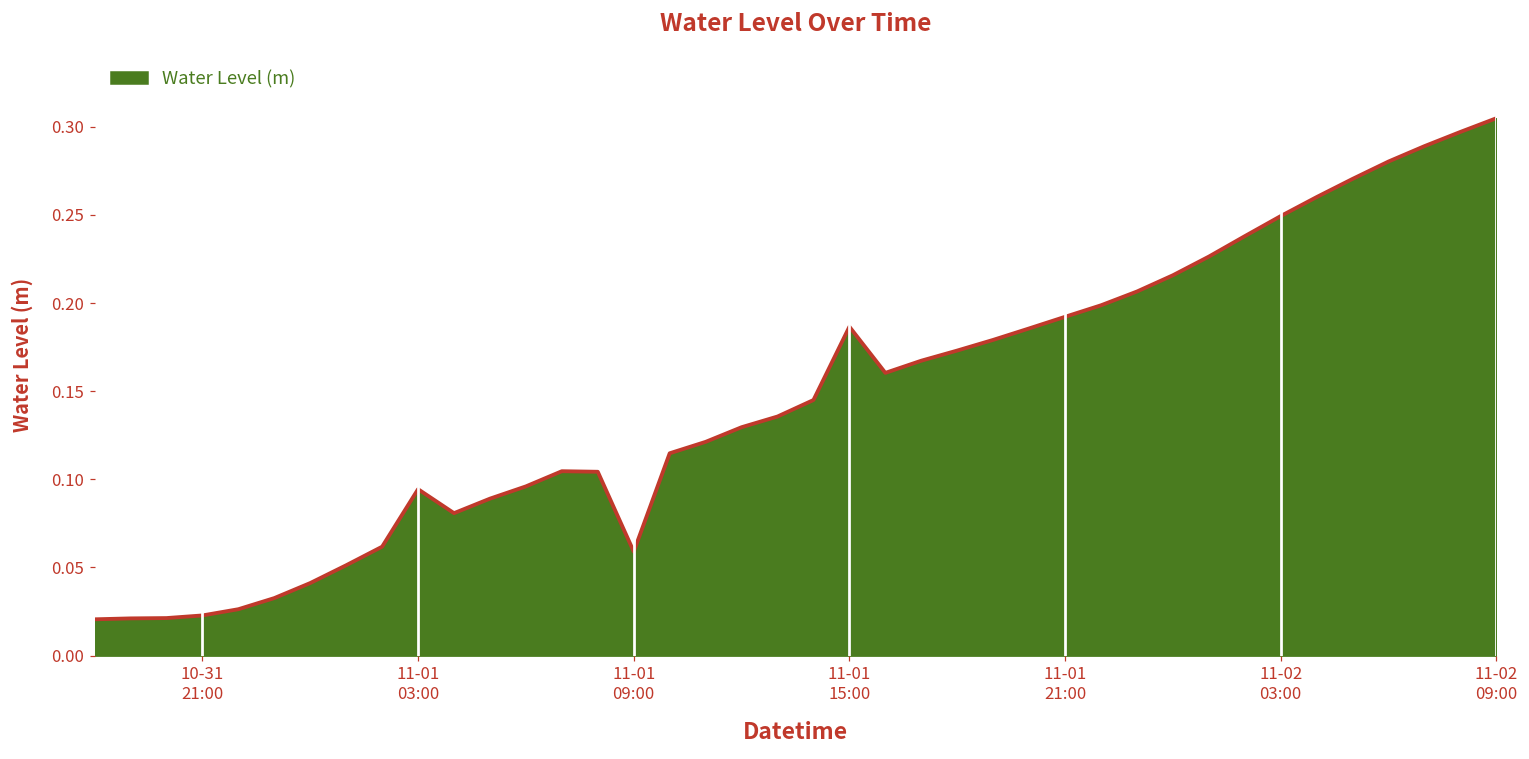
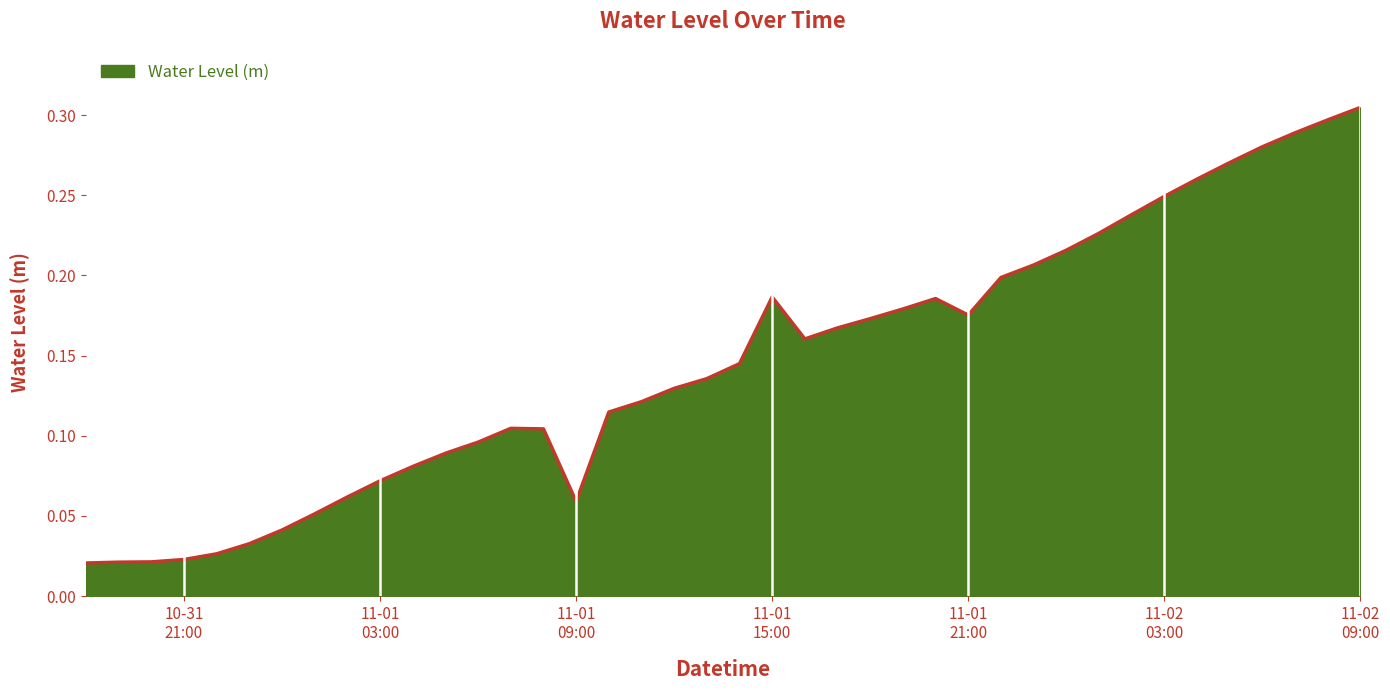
  {
    "10-31 21:00": 0.023,
-   "11-01 03:00": 0.094,
+   "11-01 03:00": 0.072,
    "11-01 09:00": 0.059,
    "11-01 15:00": 0.187,
-   "11-01 21:00": 0.192,
+   "11-01 21:00": 0.175,
    "11-02 03:00": 0.249,
    "11-02 09:00": 0.305
  }
